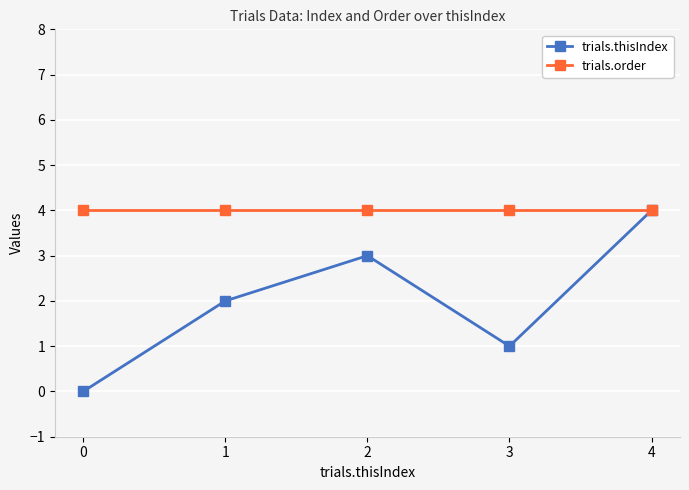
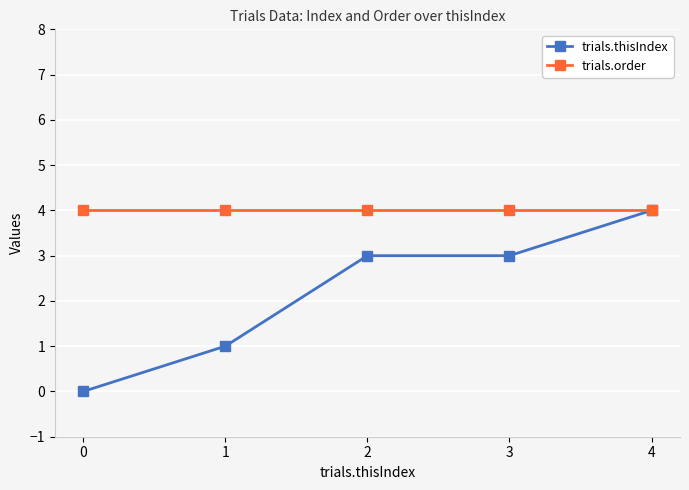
  {
    "trials.thisIndex": {
      "0": 0,
-     "1": 2,
+     "1": 1,
      "2": 3,
-     "3": 1
+     "3": 3
    },
    "trials.order": {
      "0": 4,
      "1": 4,
      "2": 4,
      "3": 4
    }
  }
